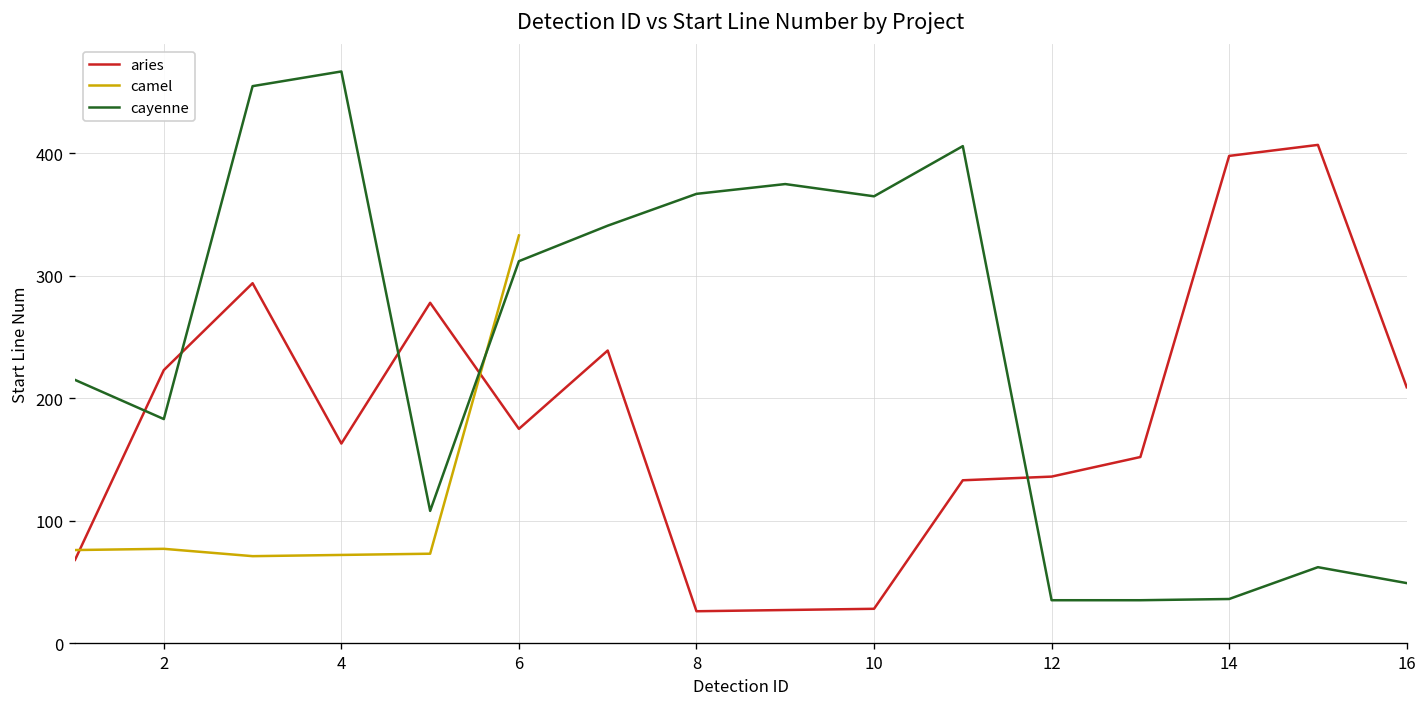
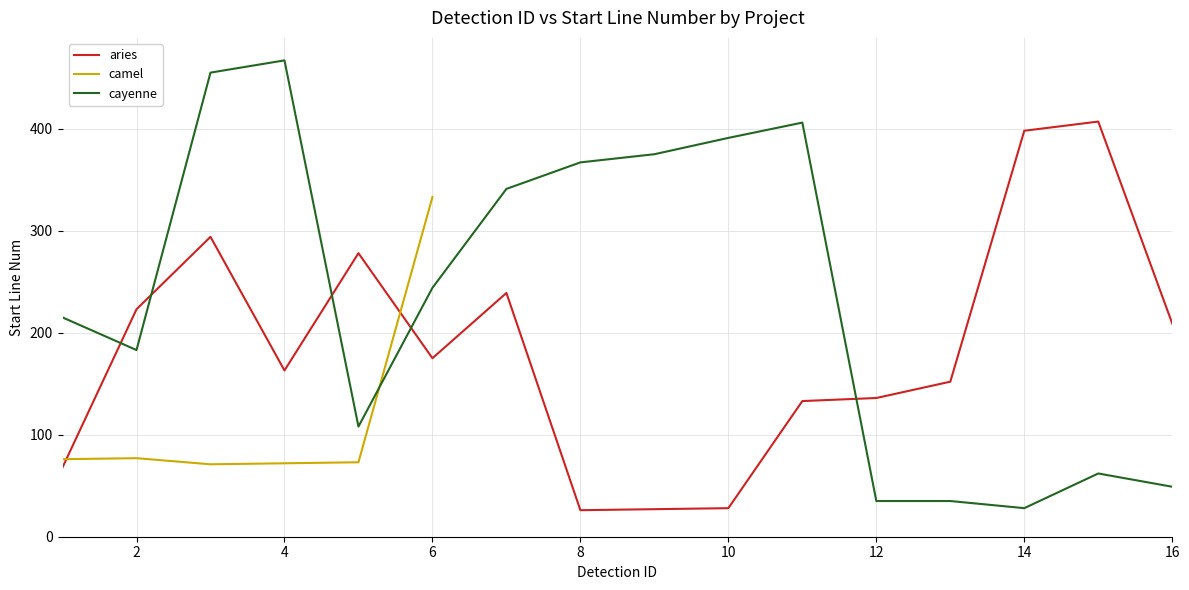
  {
    "aries": {
      "2": 223,
      "4": 163,
      "6": 175,
      "8": 26,
      "10": 28,
      "12": 136,
      "14": 398,
      "16": 209
    },
    "camel": {
      "2": 77,
      "4": 72,
      "6": 333
    },
    "cayenne": {
      "2": 183,
      "4": 467,
-     "6": 312,
+     "6": 244,
      "8": 367,
-     "10": 365,
+     "10": 391,
      "12": 35,
-     "14": 36,
+     "14": 28,
      "16": 49
    }
  }
